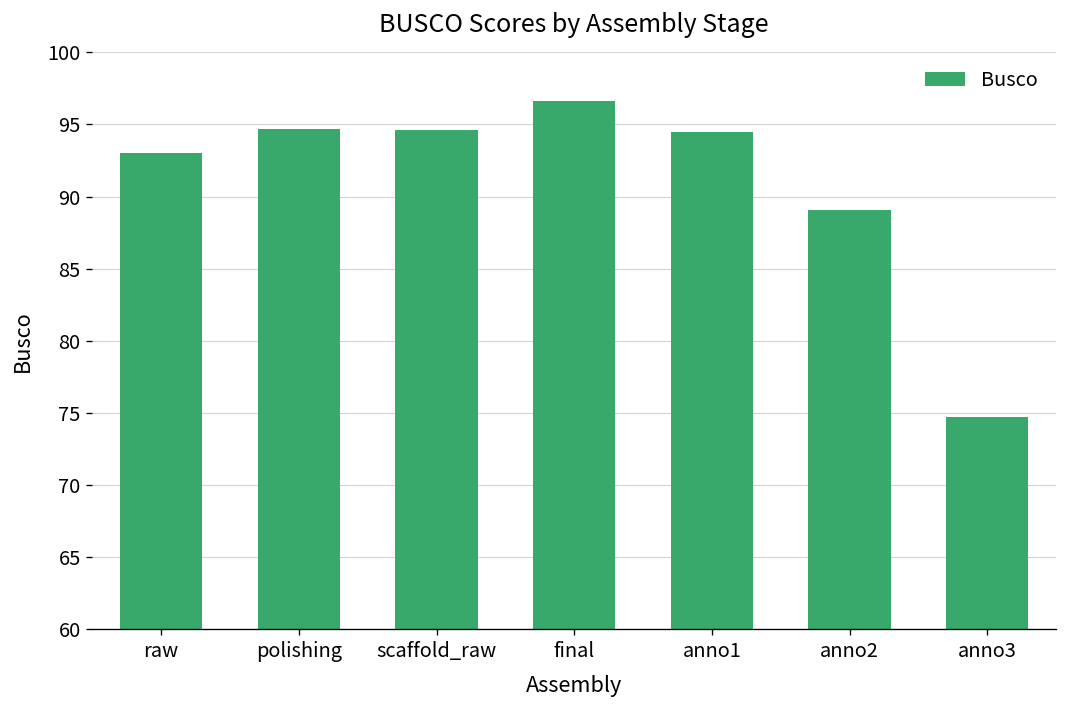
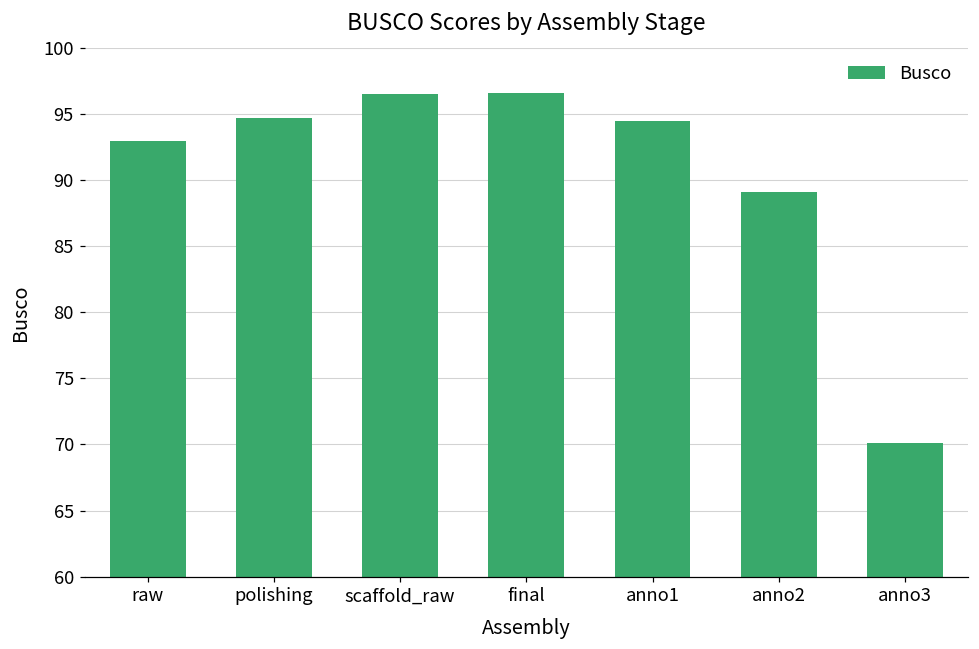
  {
    "raw": 93.0,
    "polishing": 94.7,
-   "scaffold_raw": 94.6,
+   "scaffold_raw": 96.5,
    "final": 96.6,
    "anno1": 94.5,
    "anno2": 89.1,
-   "anno3": 74.7
+   "anno3": 70.1
  }
